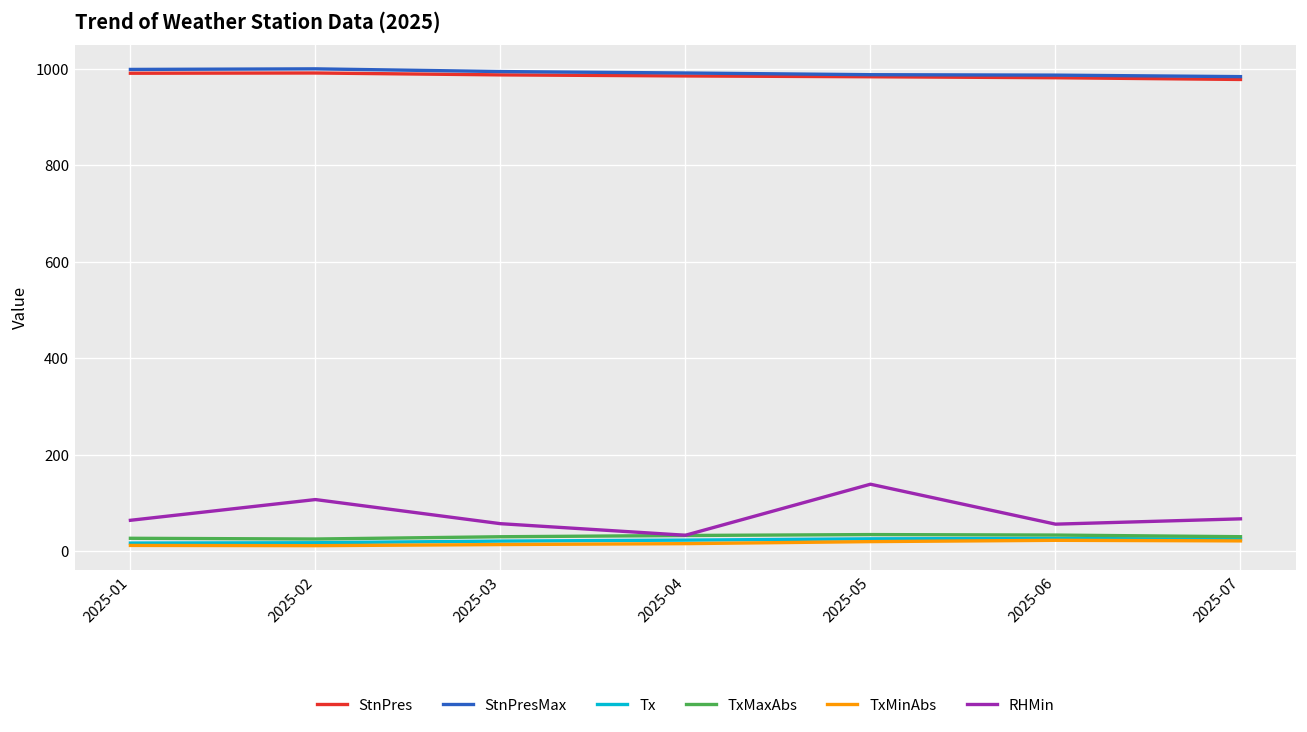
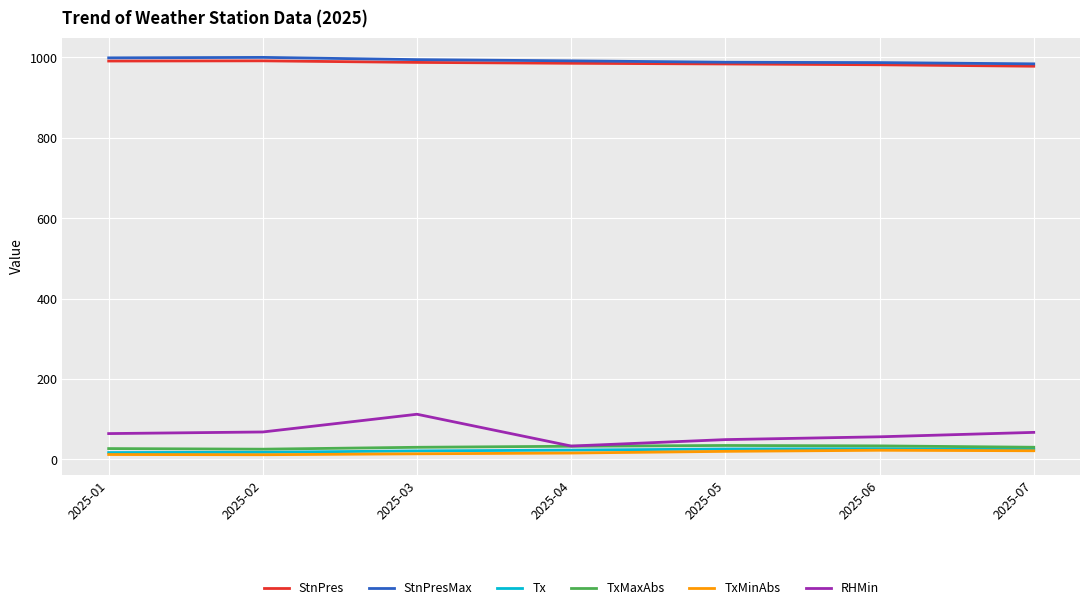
  {
    "StnPres": {
      "2025-01": 990,
      "2025-02": 990,
      "2025-03": 990
    },
    "StnPresMax": {
      "2025-01": 1000,
      "2025-02": 1000,
      "2025-03": 990
    },
    "Tx": {
      "2025-03": 20,
      "2025-04": 20
    },
    "TxMaxAbs": {
      "2025-01": 30,
      "2025-02": 30,
      "2025-03": 30,
      "2025-05": 30,
      "2025-06": 30
    },
    "TxMinAbs": {
      "2025-03": 10,
      "2025-04": 20
    },
    "RHMin": {
      "2025-01": 60,
-     "2025-02": 110,
-     "2025-03": 60,
-     "2025-05": 140,
+     "2025-02": 70,
+     "2025-03": 110,
+     "2025-05": 50,
      "2025-06": 60,
      "2025-07": 70
    }
  }
